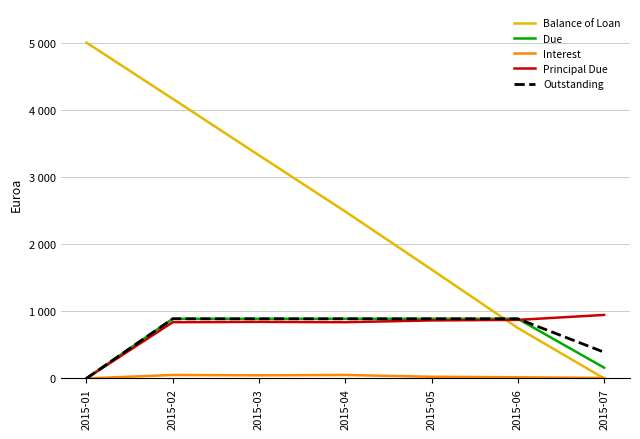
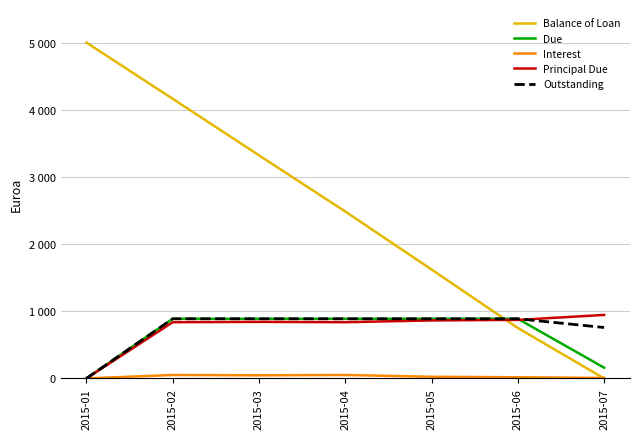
  {
    "Due": {
      "2015-07": 200
    },
    "Principal Due": {
      "2015-02": 800,
      "2015-03": 800,
      "2015-04": 800,
      "2015-07": 900
    },
    "Outstanding": {
-     "2015-07": 400
+     "2015-07": 800
    }
  }
